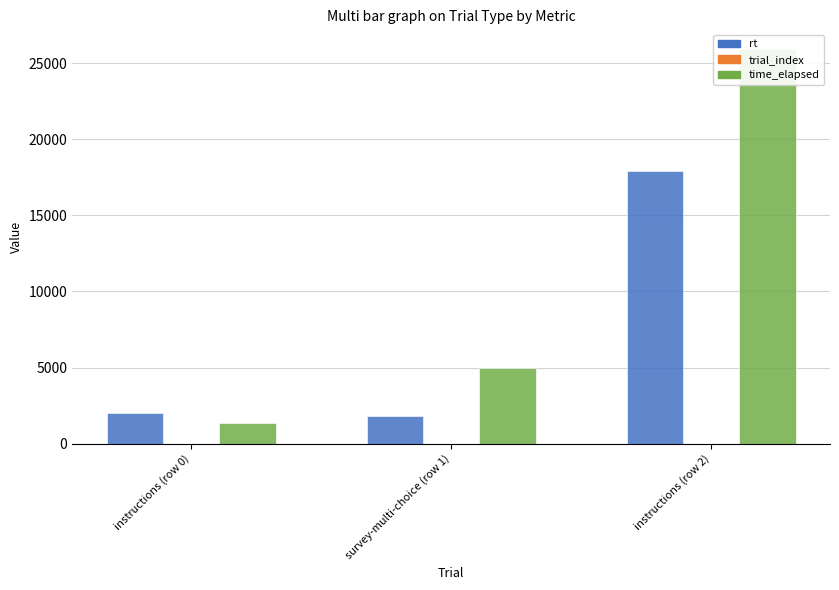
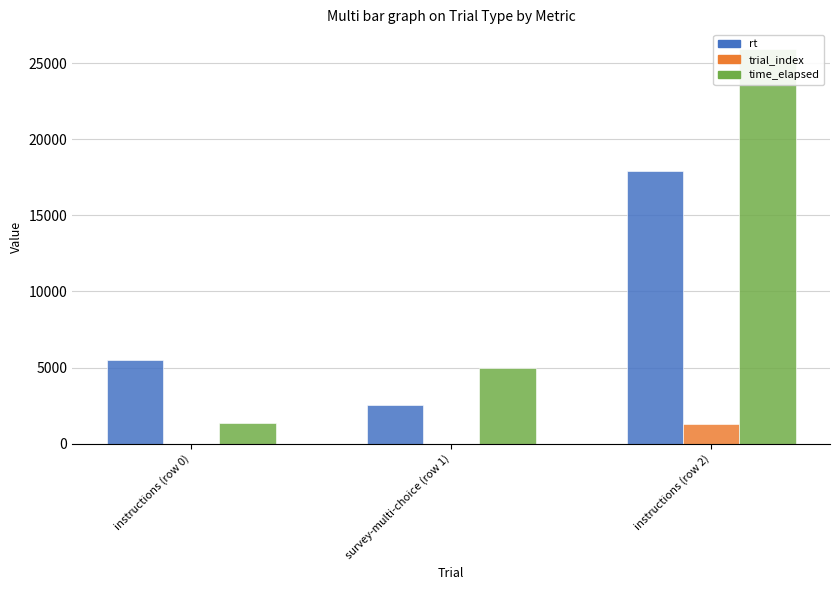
  {
    "rt": {
-     "instructions (row 0)": 2000,
-     "survey-multi-choice (row 1)": 1800,
+     "instructions (row 0)": 5500,
+     "survey-multi-choice (row 1)": 2500,
      "instructions (row 2)": 17900
    },
    "trial_index": {
      "instructions (row 0)": 0,
-     "instructions (row 2)": 0
+     "instructions (row 2)": 1300
    },
    "time_elapsed": {
      "instructions (row 0)": 1400,
      "survey-multi-choice (row 1)": 5000
    }
  }
